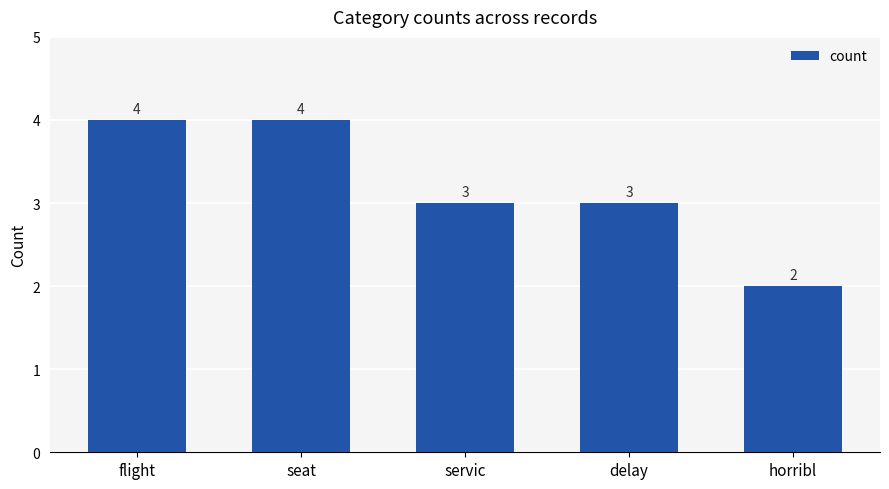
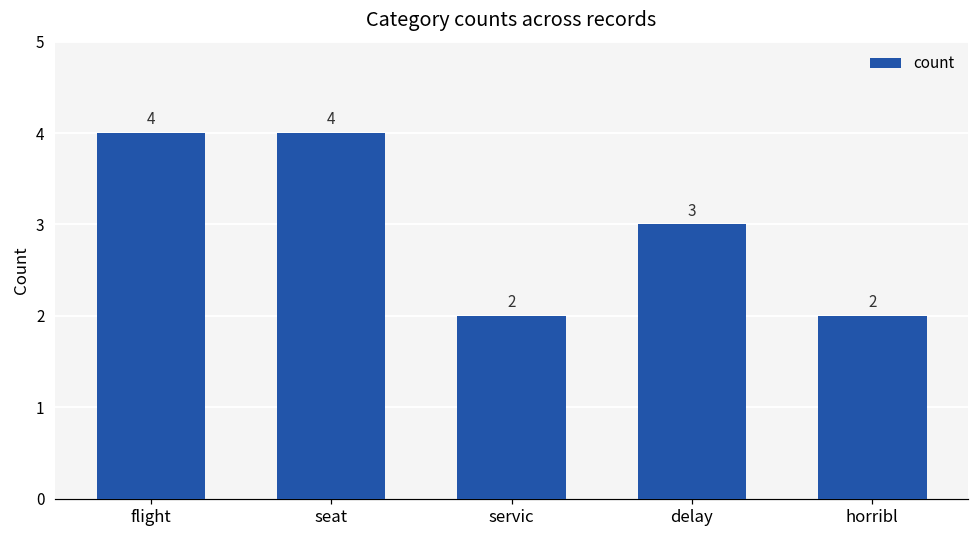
  {
    "flight": 4,
    "seat": 4,
-   "servic": 3,
+   "servic": 2,
    "delay": 3,
    "horribl": 2
  }
